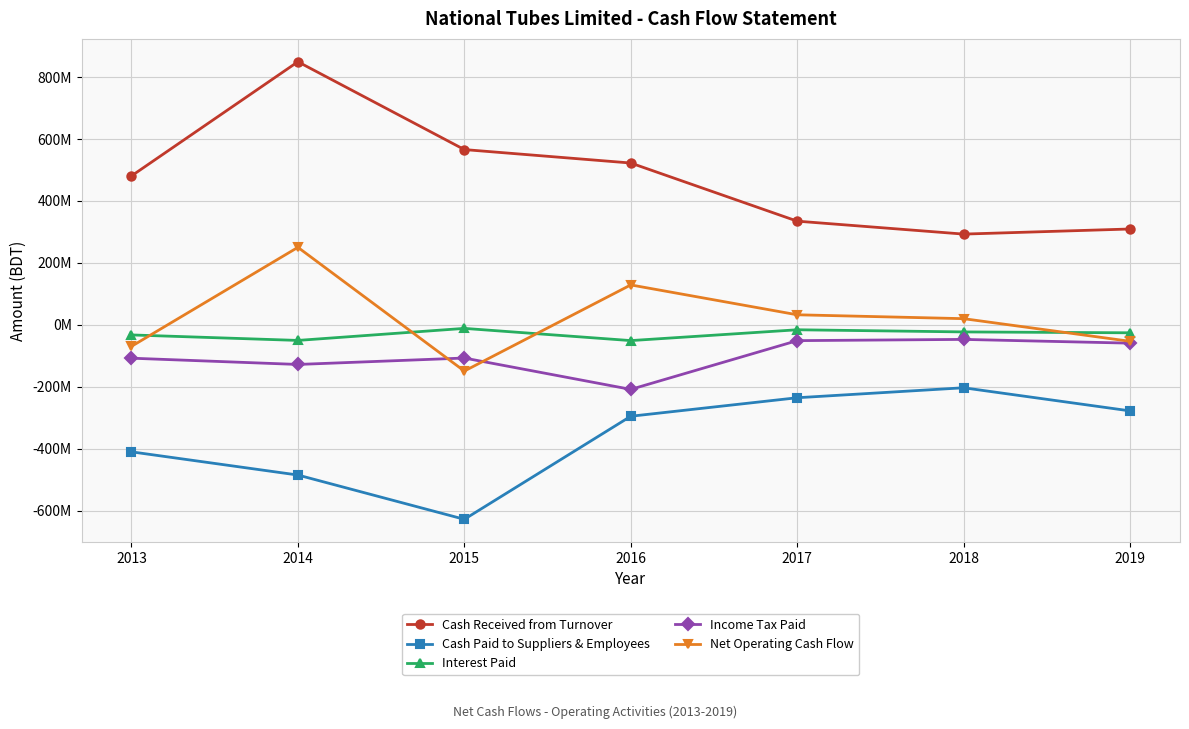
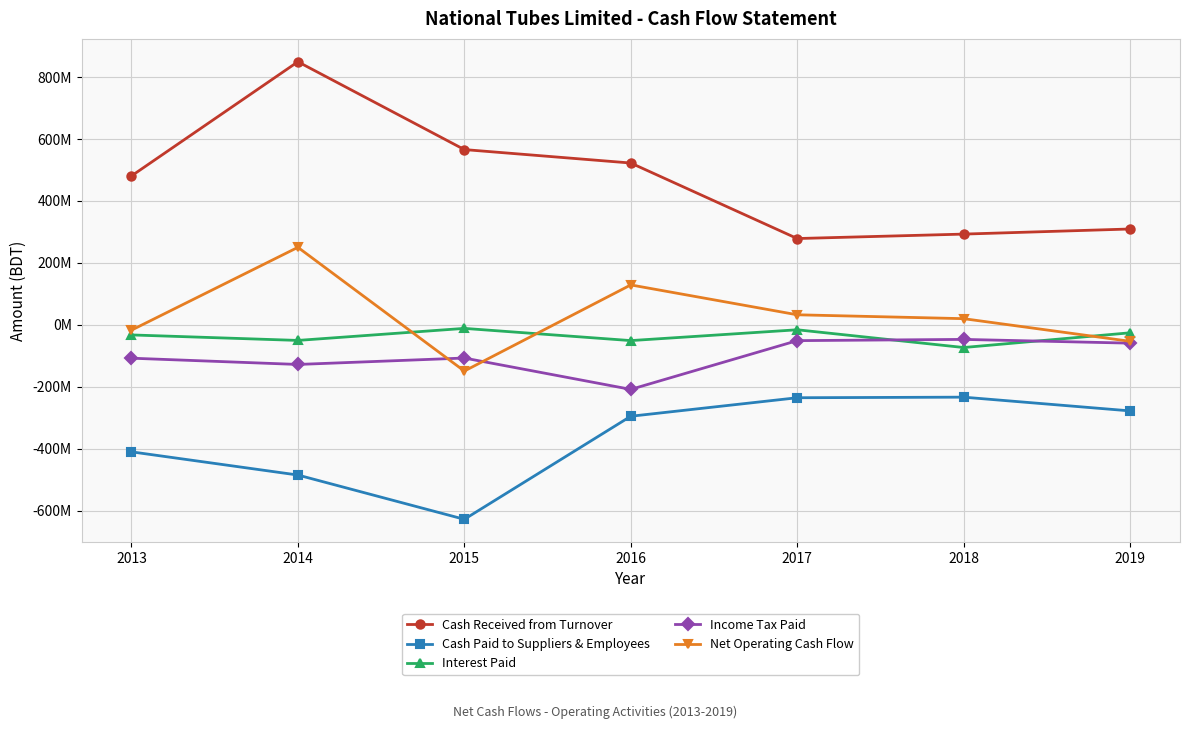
  {
    "Cash Received from Turnover": {
      "2013": 480000000,
      "2014": 850000000,
      "2015": 570000000,
      "2016": 520000000,
-     "2017": 330000000,
+     "2017": 280000000,
      "2018": 290000000,
      "2019": 310000000
    },
    "Cash Paid to Suppliers & Employees": {
      "2013": -410000000,
      "2014": -480000000,
      "2015": -630000000,
      "2016": -300000000,
      "2017": -240000000,
-     "2018": -200000000,
+     "2018": -230000000,
      "2019": -280000000
    },
    "Interest Paid": {
      "2013": -30000000,
      "2014": -50000000,
      "2015": -10000000,
      "2016": -50000000,
      "2017": -20000000,
-     "2018": -20000000,
+     "2018": -70000000,
      "2019": -30000000
    },
    "Income Tax Paid": {
      "2013": -110000000,
      "2014": -130000000,
      "2015": -110000000,
      "2016": -210000000,
      "2017": -50000000,
      "2018": -50000000
    },
    "Net Operating Cash Flow": {
-     "2013": -70000000,
+     "2013": -20000000,
      "2014": 250000000,
      "2015": -150000000,
      "2016": 130000000,
      "2017": 30000000,
      "2018": 20000000
    }
  }
